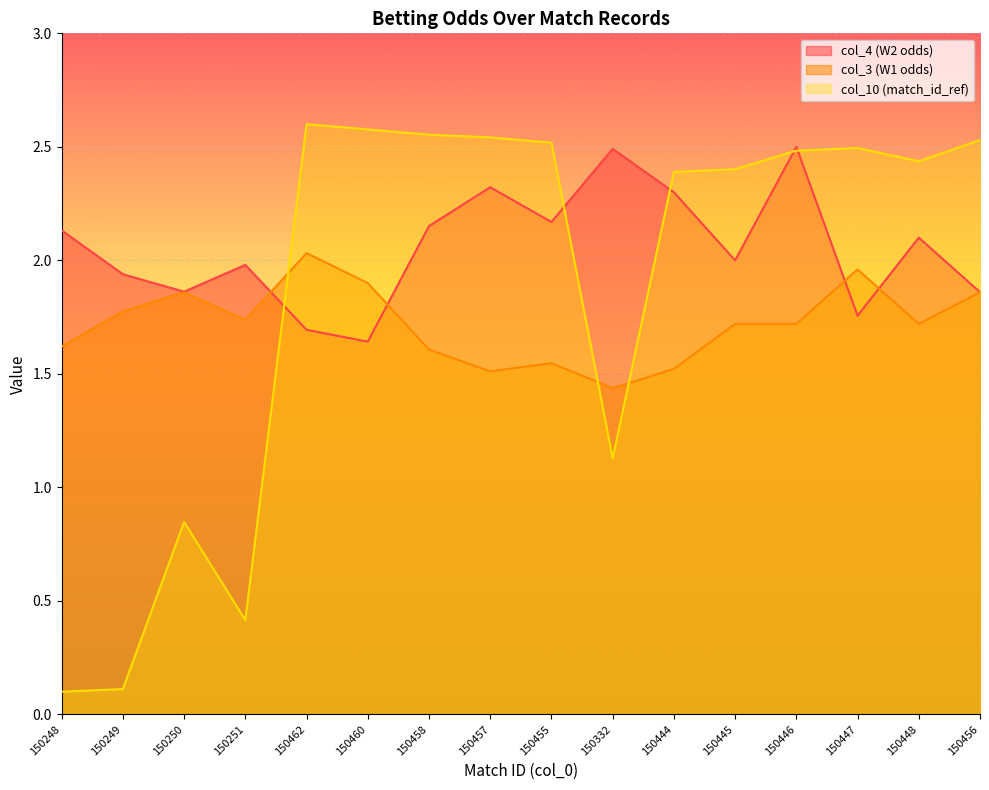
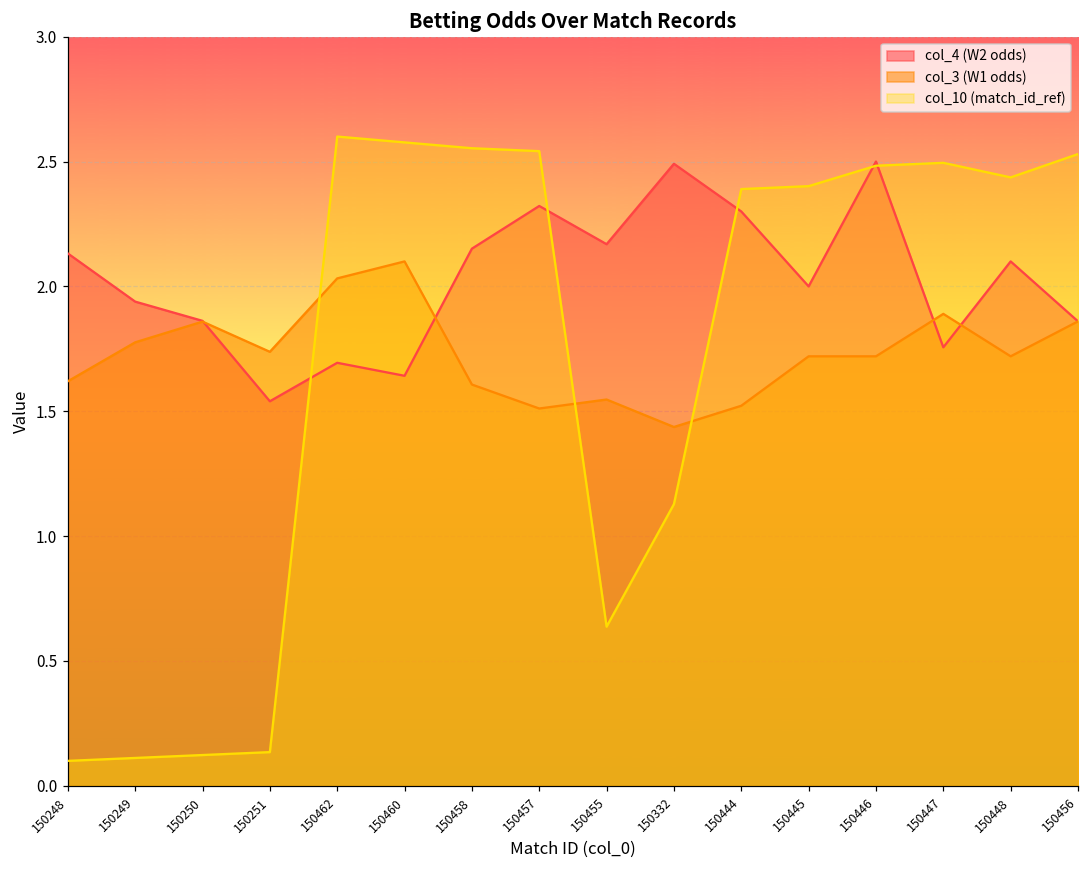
  {
    "col_4 (W2 odds)": {
      "150248": 2.13,
      "150249": 1.94,
-     "150251": 1.98,
+     "150251": 1.54,
      "150462": 1.69,
      "150460": 1.64,
      "150458": 2.15,
      "150457": 2.32,
      "150455": 2.17,
      "150332": 2.49,
      "150444": 2.30,
      "150445": 2.00,
      "150446": 2.50,
      "150447": 1.76,
      "150448": 2.10
    },
    "col_3 (W1 odds)": {
      "150248": 1.62,
      "150249": 1.78,
      "150251": 1.74,
      "150462": 2.03,
-     "150460": 1.9,
+     "150460": 2.1,
      "150458": 1.61,
      "150457": 1.51,
      "150455": 1.55,
      "150332": 1.44,
      "150444": 1.52,
      "150445": 1.72,
      "150446": 1.72,
-     "150447": 1.96,
+     "150447": 1.89,
      "150448": 1.72
    },
    "col_10 (match_id_ref)": {
      "150248": 0.10,
      "150249": 0.11,
-     "150250": 0.85,
-     "150251": 0.42,
+     "150250": 0.12,
+     "150251": 0.14,
      "150462": 2.60,
      "150460": 2.58,
      "150458": 2.55,
      "150457": 2.54,
-     "150455": 2.52,
+     "150455": 0.64,
      "150332": 1.13,
      "150444": 2.39,
      "150445": 2.40,
      "150446": 2.48,
      "150447": 2.49,
      "150448": 2.44,
      "150456": 2.53
    }
  }
